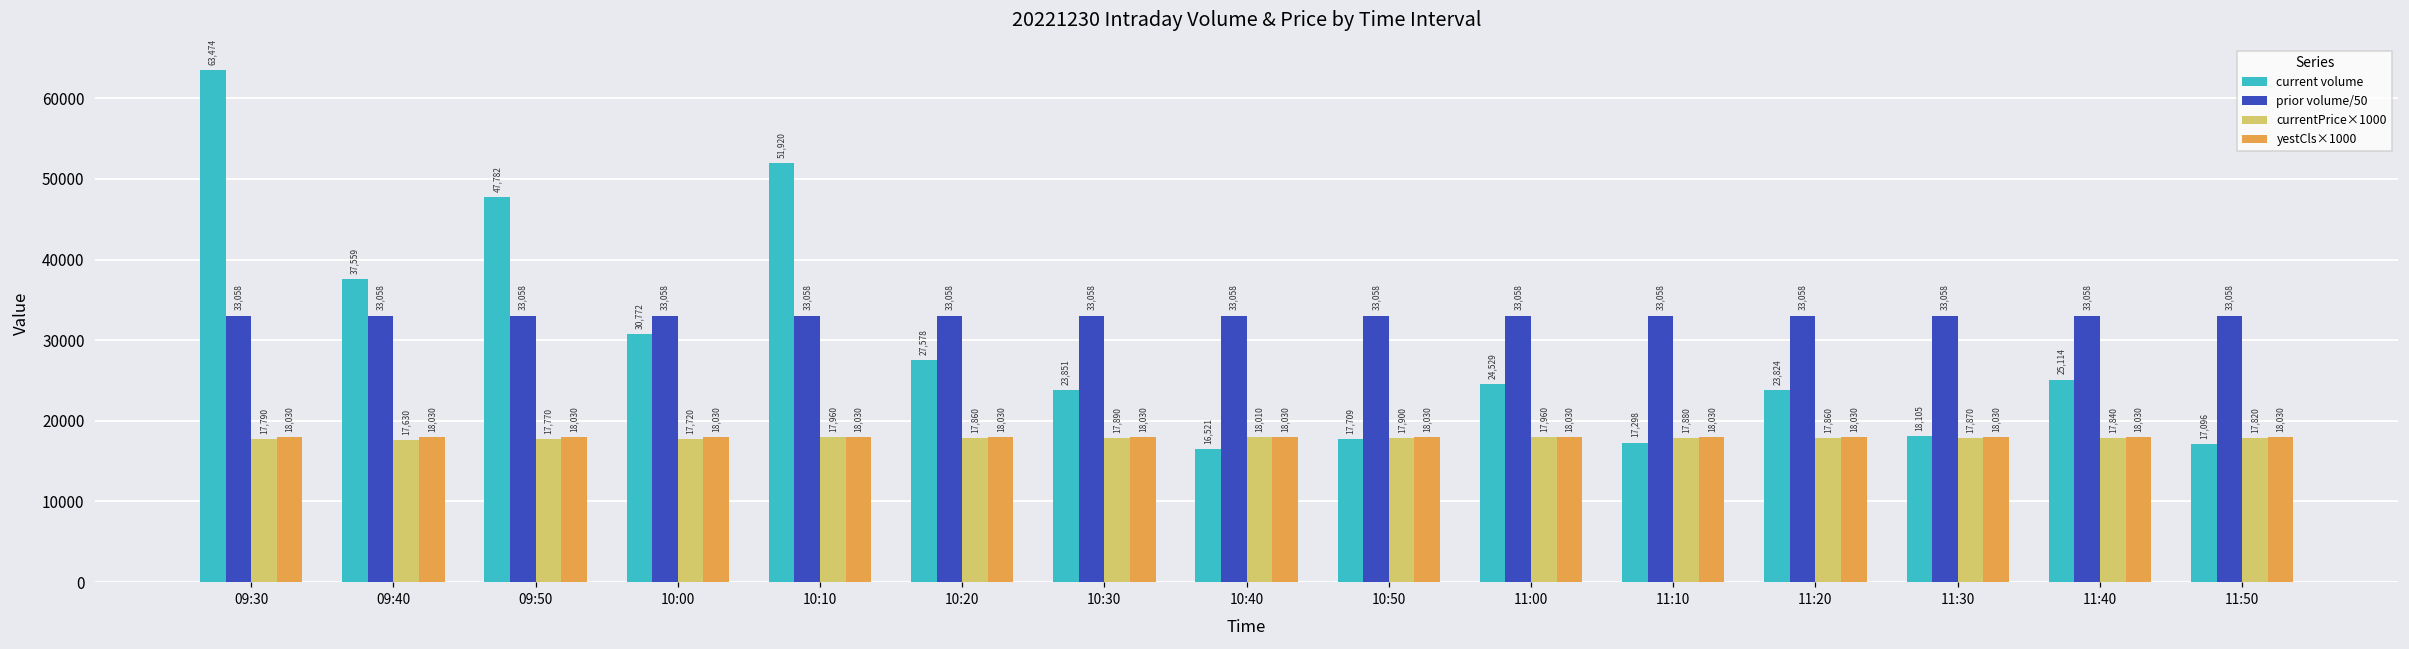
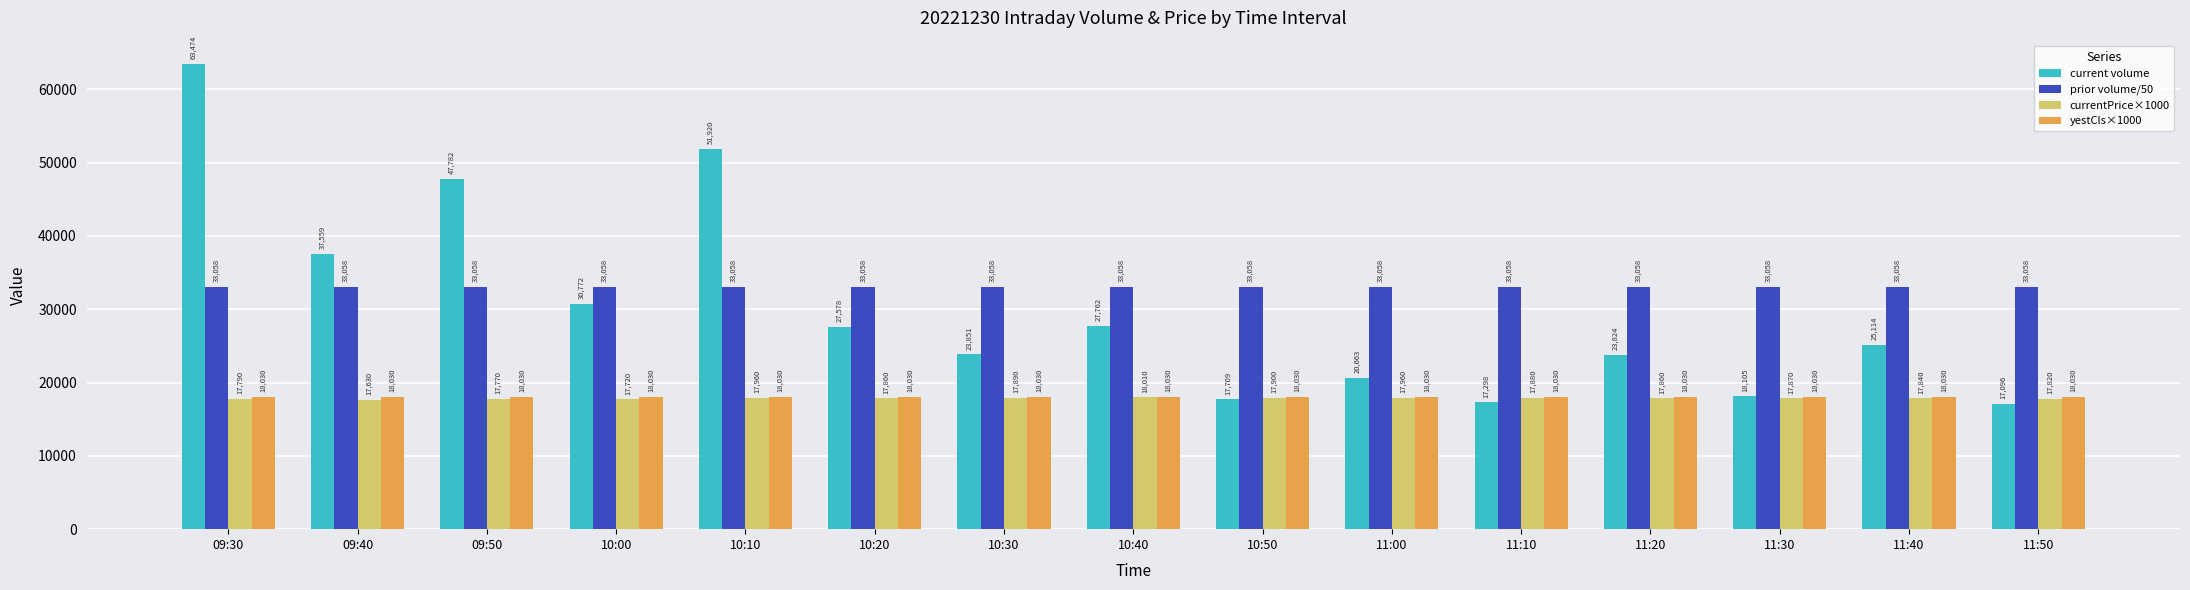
  {
    "current volume": {
      "09:30": "63,474",
      "09:40": "37,559",
      "09:50": "47,782",
      "10:00": "30,772",
      "10:10": "51,920",
      "10:20": "27,578",
      "10:30": "23,851",
-     "10:40": "16,521",
+     "10:40": "27,762",
      "10:50": "17,709",
-     "11:00": "24,529",
+     "11:00": "20,663",
      "11:10": "17,298",
      "11:20": "23,824",
      "11:30": "18,105",
      "11:40": "25,114",
      "11:50": "17,096"
    },
    "prior volume/50": {
      "09:30": "33,058",
      "09:40": "33,058",
      "09:50": "33,058",
      "10:00": "33,058",
      "10:10": "33,058",
      "10:20": "33,058",
      "10:30": "33,058",
      "10:40": "33,058",
      "10:50": "33,058",
      "11:00": "33,058",
      "11:10": "33,058",
      "11:20": "33,058",
      "11:30": "33,058",
      "11:40": "33,058",
      "11:50": "33,058"
    }
  }
